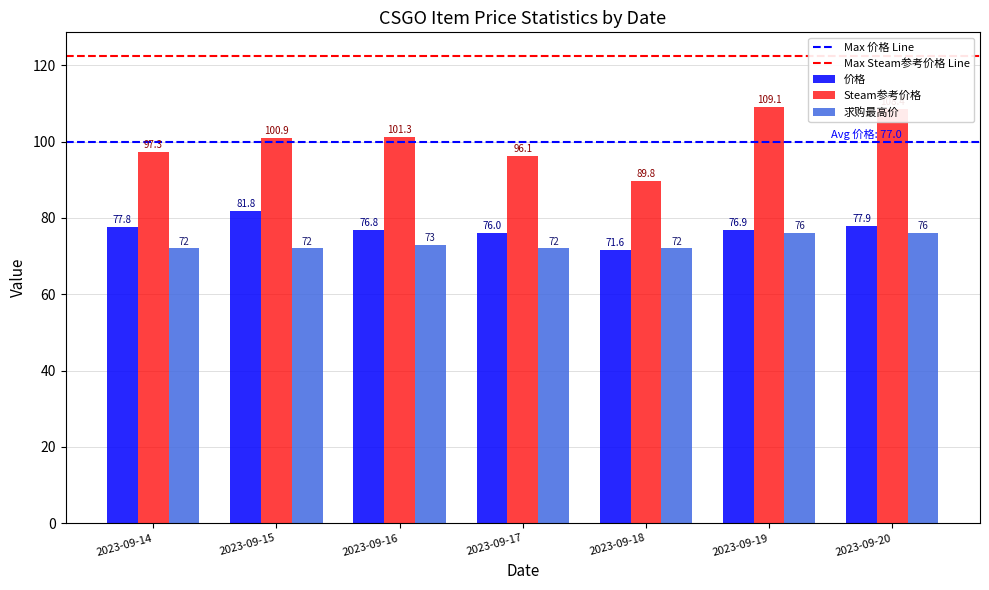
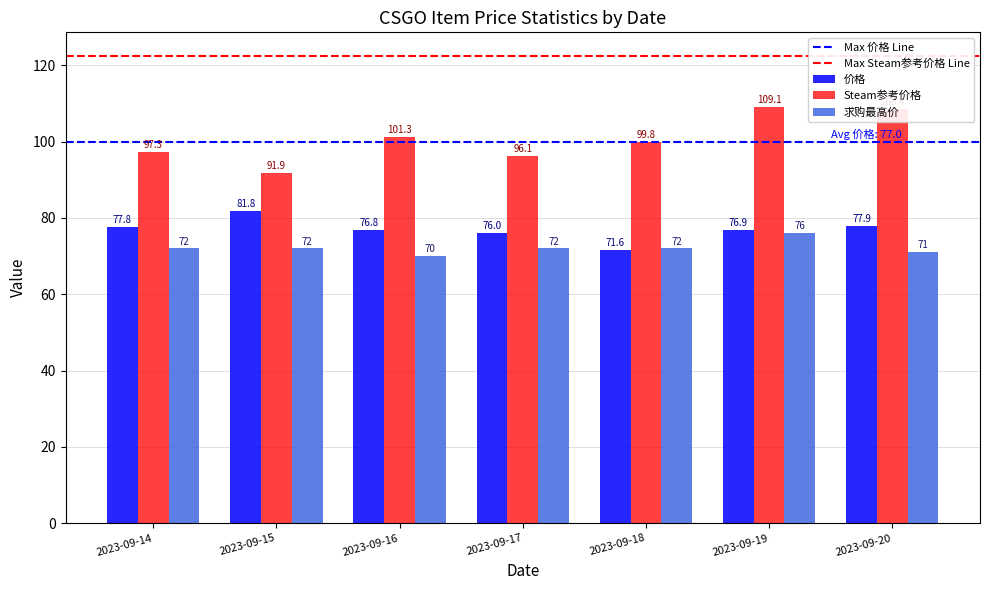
  {
    "价格": {
      "2023-09-14": 77.8,
      "2023-09-15": 81.8,
      "2023-09-16": 76.8,
      "2023-09-17": 76.0,
      "2023-09-18": 71.6,
      "2023-09-19": 76.9,
      "2023-09-20": 77.9
    },
    "Steam参考价格": {
      "2023-09-14": 97.3,
-     "2023-09-15": 100.9,
+     "2023-09-15": 91.9,
      "2023-09-16": 101.3,
      "2023-09-17": 96.1,
-     "2023-09-18": 89.8,
+     "2023-09-18": 99.8,
      "2023-09-19": 109.1
    },
    "求购最高价": {
      "2023-09-14": 72,
      "2023-09-15": 72,
-     "2023-09-16": 73,
+     "2023-09-16": 70,
      "2023-09-17": 72,
      "2023-09-18": 72,
      "2023-09-19": 76,
-     "2023-09-20": 76
+     "2023-09-20": 71
    }
  }
